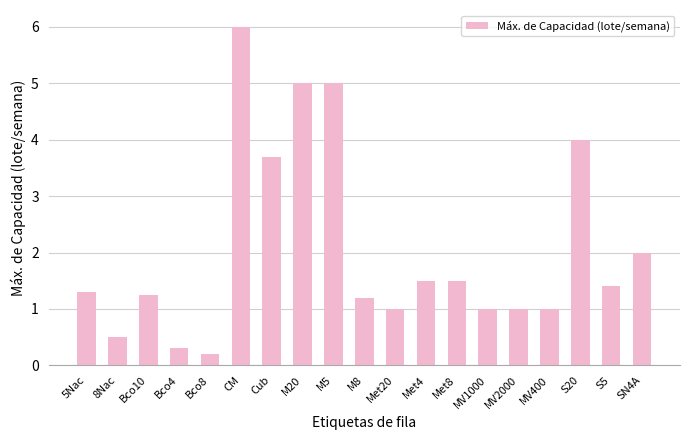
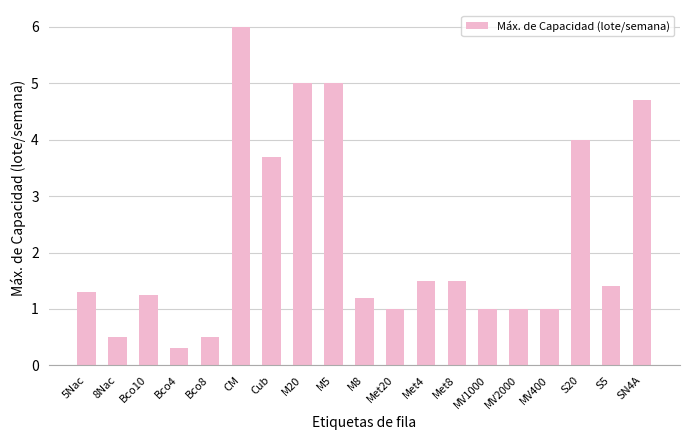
  {
    "5Nac": 1.3,
    "8Nac": 0.5,
    "Bco10": 1.3,
    "Bco4": 0.3,
-   "Bco8": 0.2,
+   "Bco8": 0.5,
    "CM": 6.0,
    "Cub": 3.7,
    "M20": 5.0,
    "M5": 5.0,
    "M8": 1.2,
    "Met20": 1.0,
    "Met4": 1.5,
    "Met8": 1.5,
    "MV1000": 1.0,
    "MV2000": 1.0,
    "MV400": 1.0,
    "S20": 4.0,
    "S5": 1.4,
-   "SN4A": 2.0
+   "SN4A": 4.7
  }
